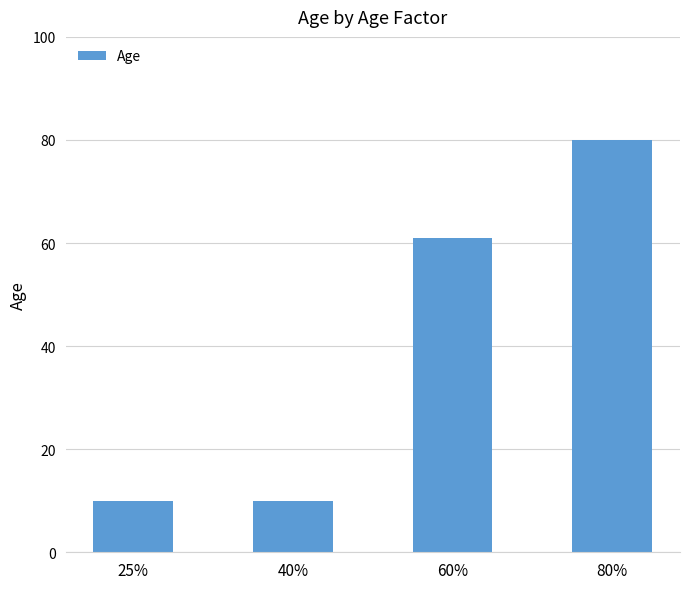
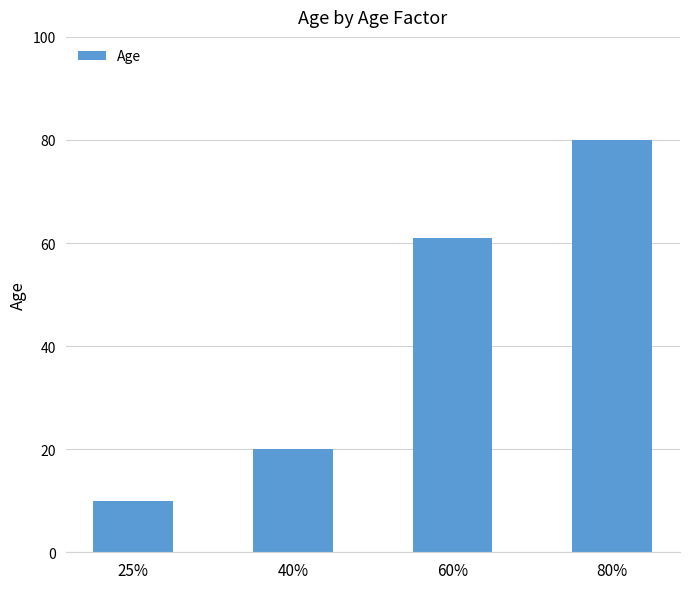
  {
    "25%": 10,
-   "40%": 10,
+   "40%": 20,
    "60%": 61,
    "80%": 80
  }
